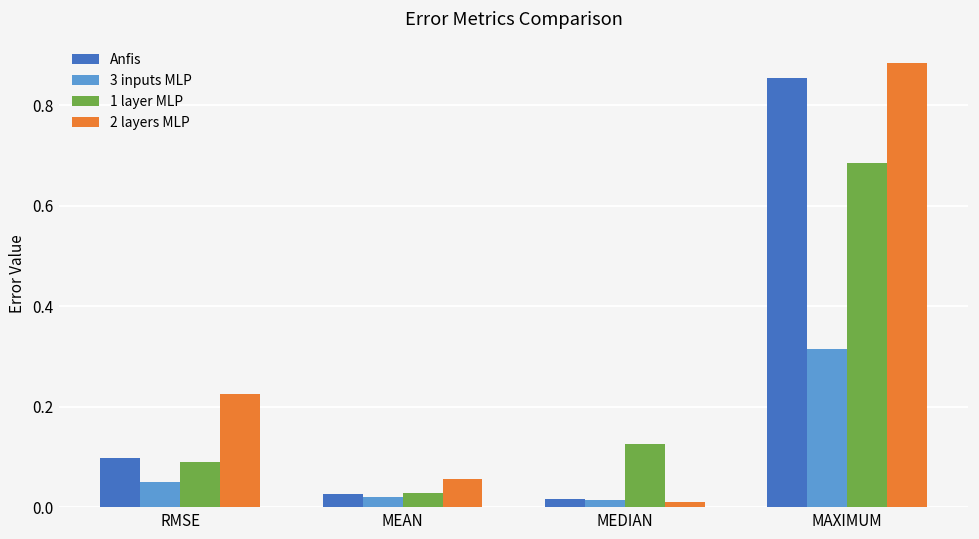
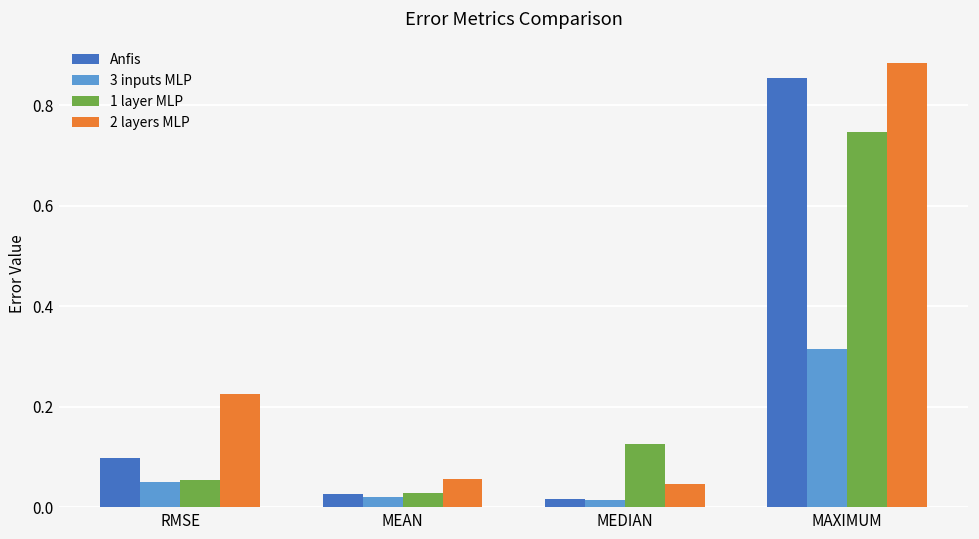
  {
    "1 layer MLP": {
-     "RMSE": 0.09,
+     "RMSE": 0.05,
      "MEAN": 0.03,
      "MEDIAN": 0.13,
-     "MAXIMUM": 0.69
+     "MAXIMUM": 0.75
    },
    "2 layers MLP": {
      "RMSE": 0.23,
      "MEAN": 0.06,
-     "MEDIAN": 0.01,
+     "MEDIAN": 0.05,
      "MAXIMUM": 0.88
    }
  }
